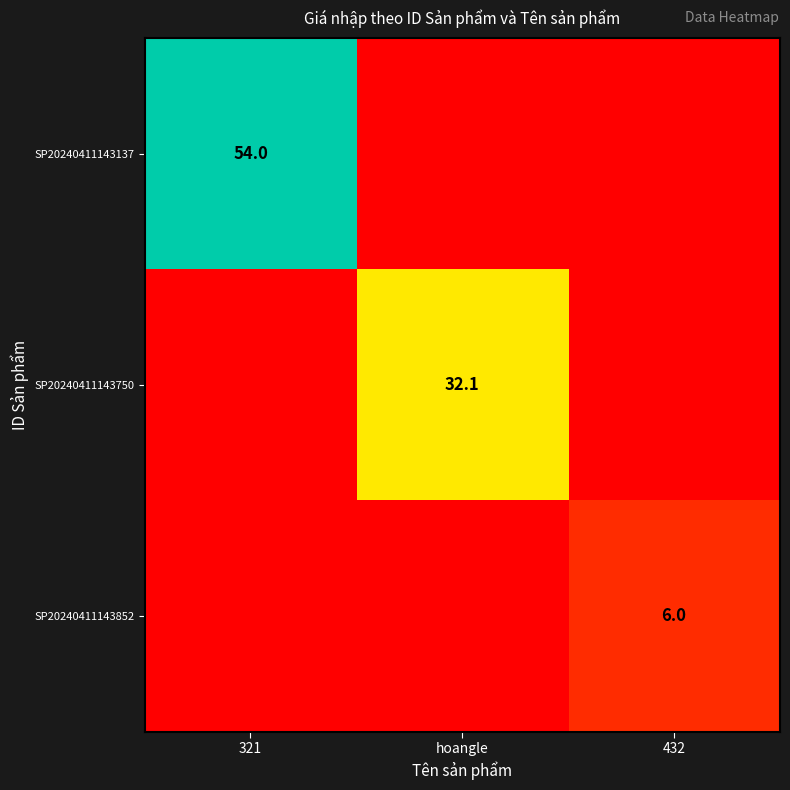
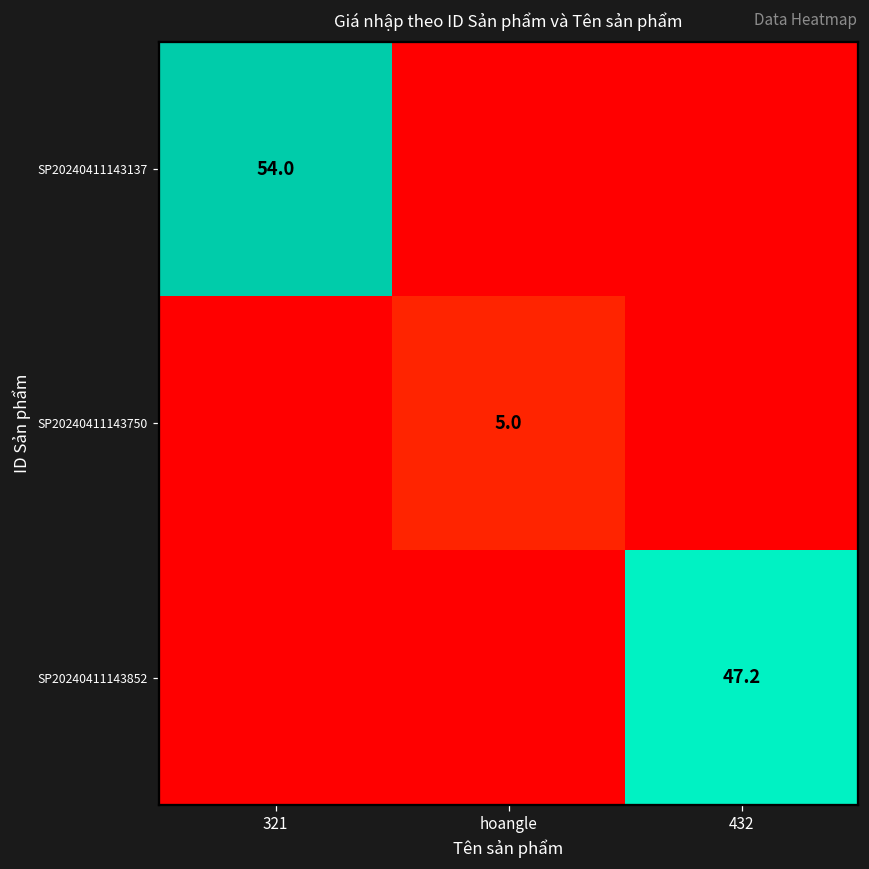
  {
    "SP20240411143137": {
      "321": 54.0
    },
    "SP20240411143750": {
-     "hoangle": 32.1
+     "hoangle": 5.0
    },
    "SP20240411143852": {
-     "432": 6.0
+     "432": 47.2
    }
  }
